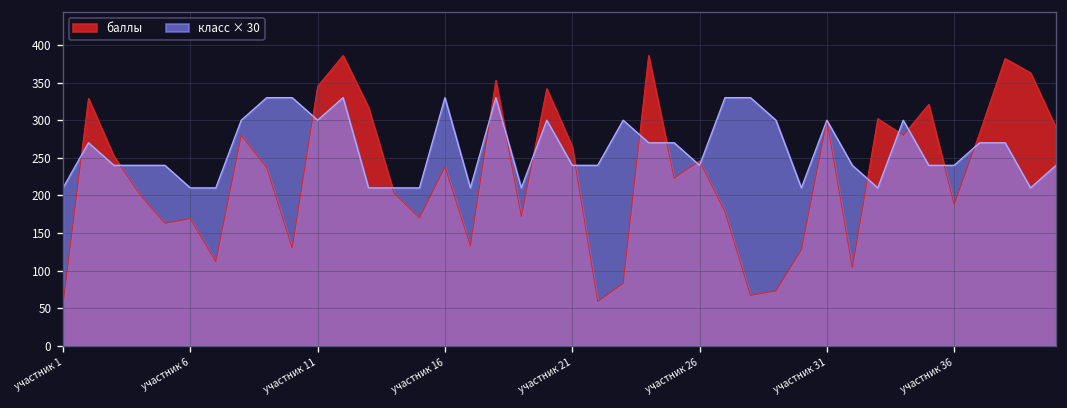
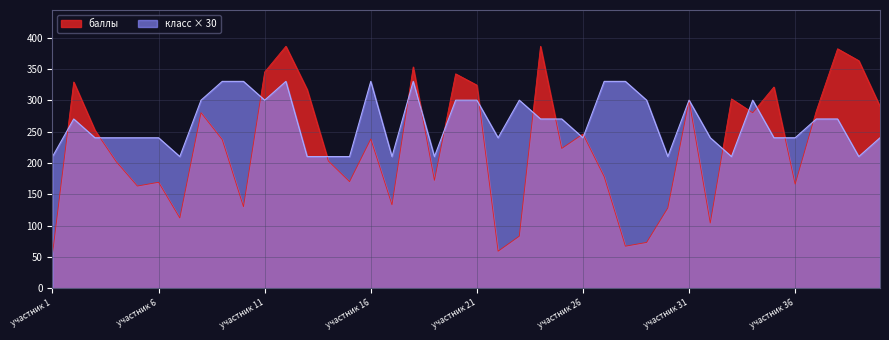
  {
    "баллы": {
      "участник 1": 60,
      "участник 6": 170,
      "участник 11": 350,
      "участник 16": 240,
-     "участник 21": 270,
+     "участник 21": 320,
      "участник 26": 250,
-     "участник 36": 190
+     "участник 36": 170
    },
    "класс × 30": {
      "участник 1": 210,
-     "участник 6": 210,
+     "участник 6": 240,
      "участник 11": 300,
      "участник 16": 330,
-     "участник 21": 240,
+     "участник 21": 300,
      "участник 26": 240,
      "участник 36": 240
    }
  }
